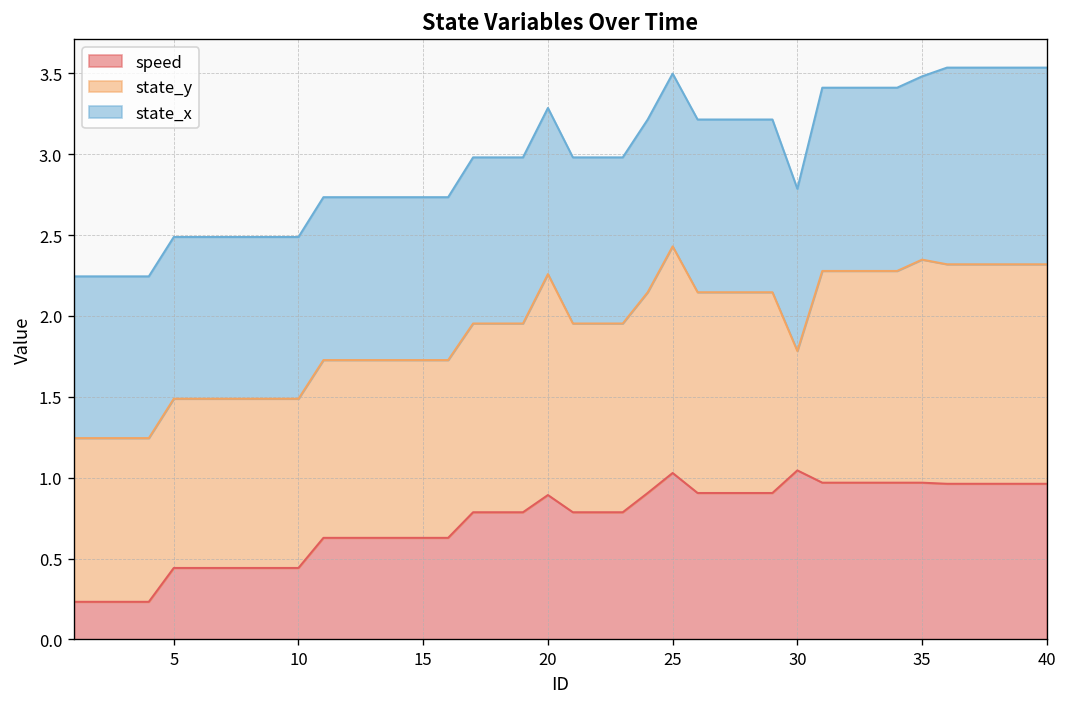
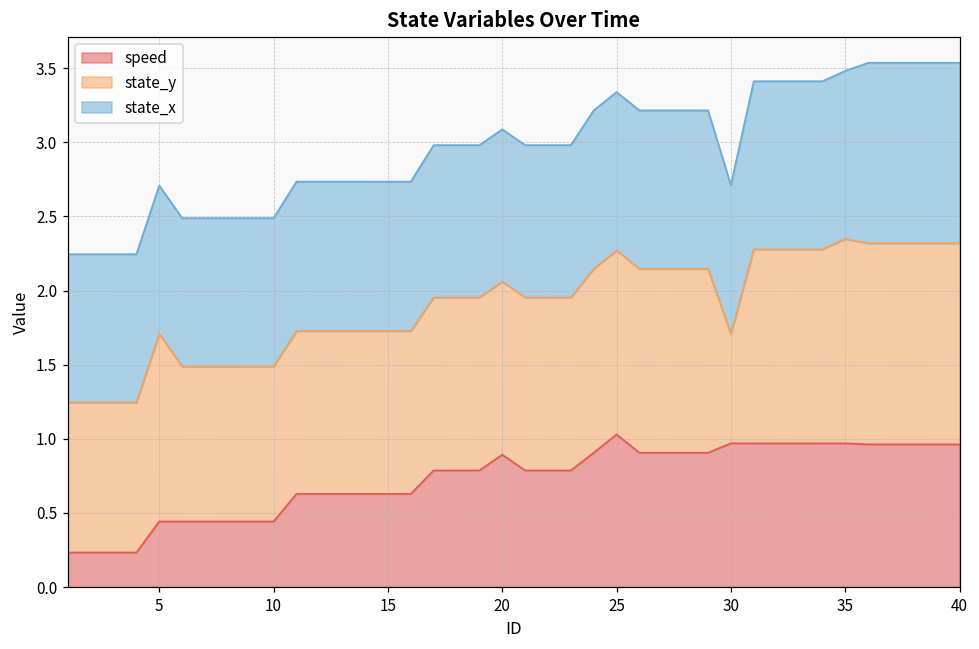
  {
    "speed": {
      "5": 0.44,
      "10": 0.44,
      "15": 0.63,
      "20": 0.89,
      "25": 1.03,
-     "30": 1.05,
+     "30": 0.97,
      "35": 0.97,
      "40": 0.96
    },
    "state_y": {
-     "5": 1.05,
+     "5": 1.27,
      "10": 1.05,
      "15": 1.10,
-     "20": 1.37,
-     "25": 1.40,
+     "20": 1.17,
+     "25": 1.24,
      "30": 0.74,
      "35": 1.38,
      "40": 1.36
    },
    "state_x": {
      "5": 1.00,
      "10": 1.00,
      "15": 1.01,
      "20": 1.03,
      "25": 1.07,
      "30": 1.00,
      "35": 1.13,
      "40": 1.22
    }
  }
